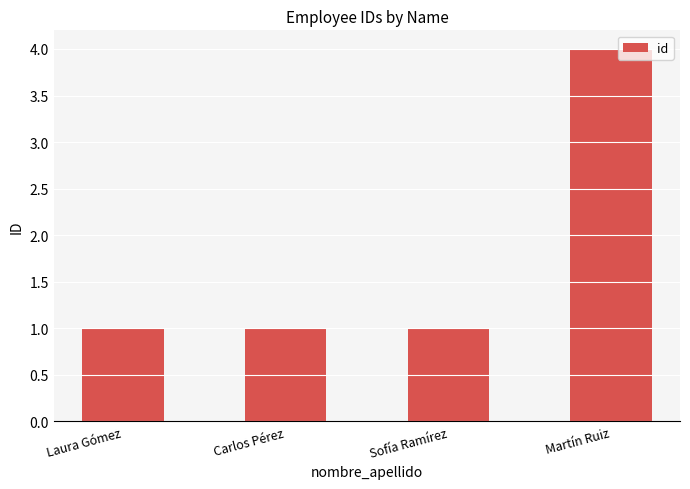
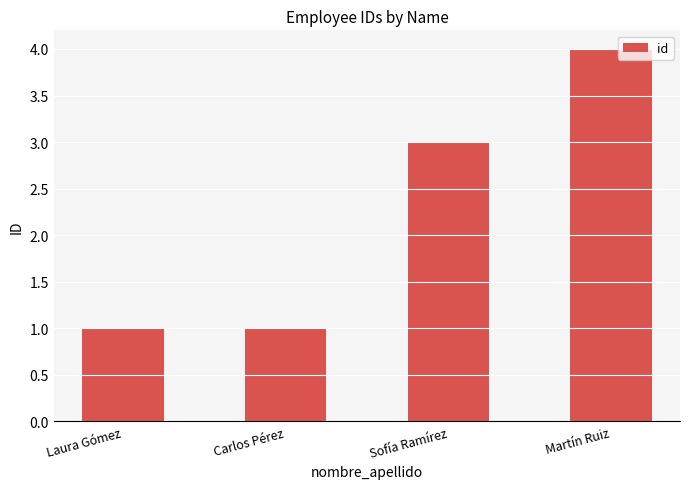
  {
    "Laura Gómez": 1,
    "Carlos Pérez": 1,
-   "Sofía Ramírez": 1,
+   "Sofía Ramírez": 3,
    "Martín Ruiz": 4
  }
